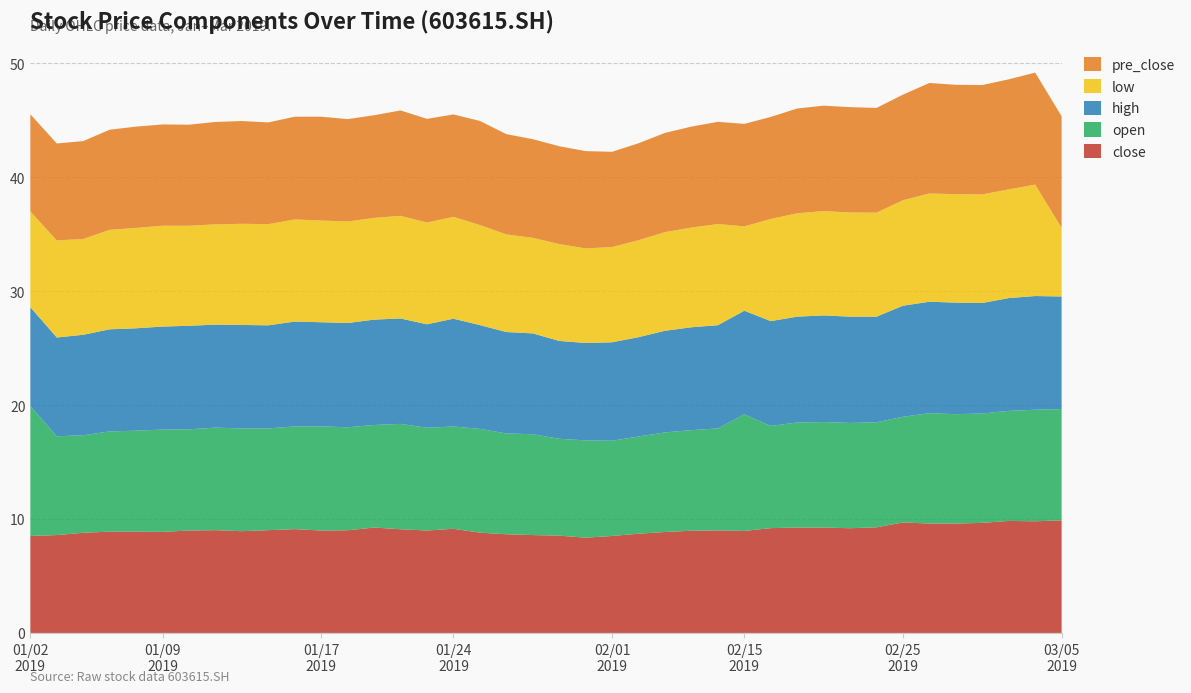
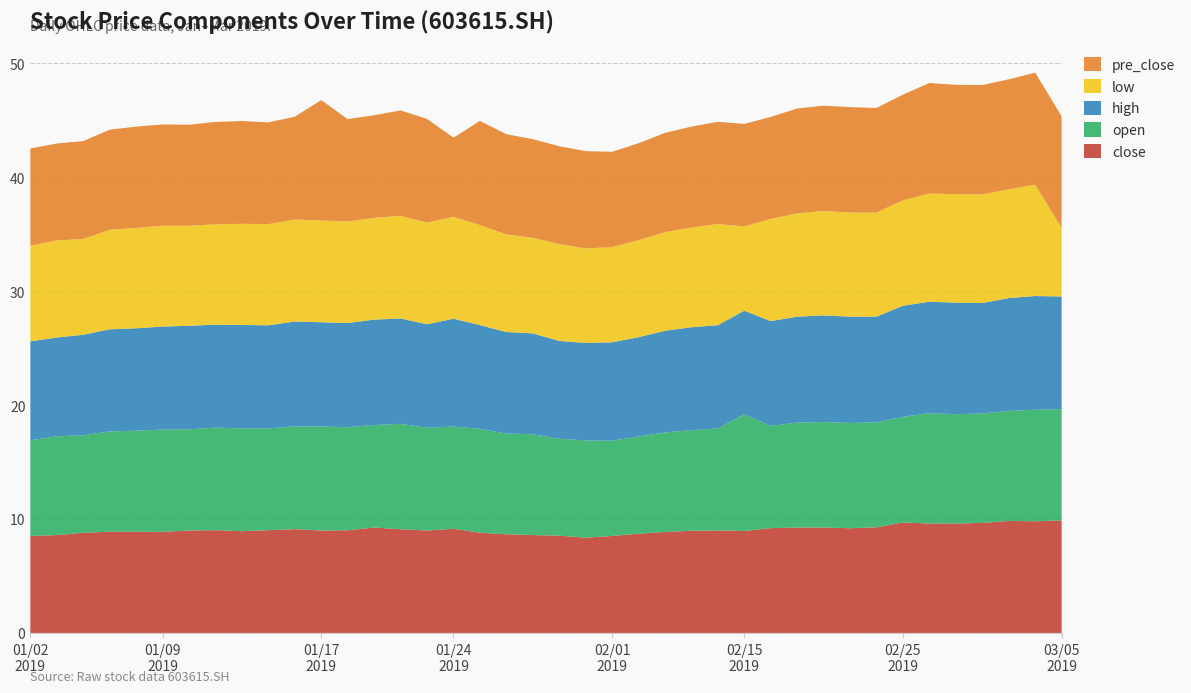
  {
    "close": {
      "01/02 2019": 8.5,
      "01/09 2019": 8.9,
      "01/17 2019": 9.0,
      "01/24 2019": 9.1,
      "02/01 2019": 8.5,
      "02/15 2019": 9.0,
      "02/25 2019": 9.7,
      "03/05 2019": 9.9
    },
    "open": {
-     "01/02 2019": 11.4,
+     "01/02 2019": 8.4,
      "01/09 2019": 9.0,
      "01/17 2019": 9.1,
      "01/24 2019": 9.0,
      "02/01 2019": 8.4,
      "02/15 2019": 10.2,
      "02/25 2019": 9.3,
      "03/05 2019": 9.8
    },
    "high": {
      "01/02 2019": 8.7,
      "01/09 2019": 9.0,
      "01/17 2019": 9.1,
      "01/24 2019": 9.5,
      "02/01 2019": 8.6,
      "02/15 2019": 9.1,
      "02/25 2019": 9.8,
      "03/05 2019": 9.9
    },
    "low": {
      "01/02 2019": 8.4,
      "01/09 2019": 8.9,
      "01/17 2019": 8.9,
      "01/24 2019": 8.9,
      "02/01 2019": 8.4,
      "02/15 2019": 7.4,
      "02/25 2019": 9.3,
      "03/05 2019": 6.0
    },
    "pre_close": {
      "01/02 2019": 8.5,
      "01/09 2019": 8.9,
-     "01/17 2019": 9.1,
-     "01/24 2019": 9.0,
+     "01/17 2019": 10.6,
+     "01/24 2019": 7.0,
      "02/01 2019": 8.4,
      "02/15 2019": 9.0,
      "02/25 2019": 9.3,
      "03/05 2019": 9.8
    }
  }
